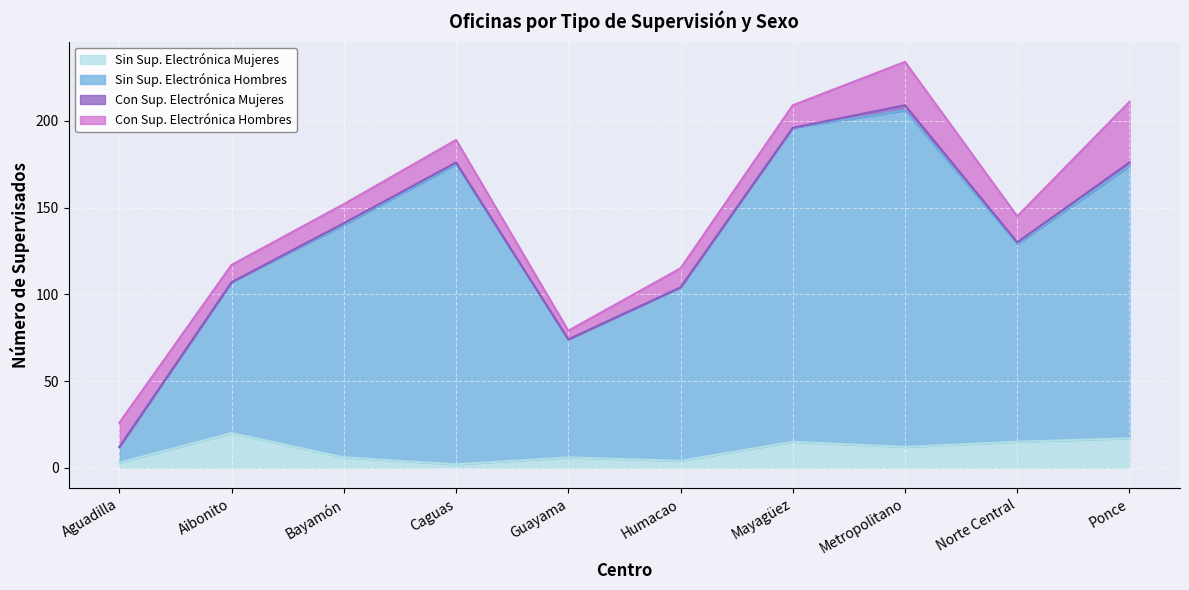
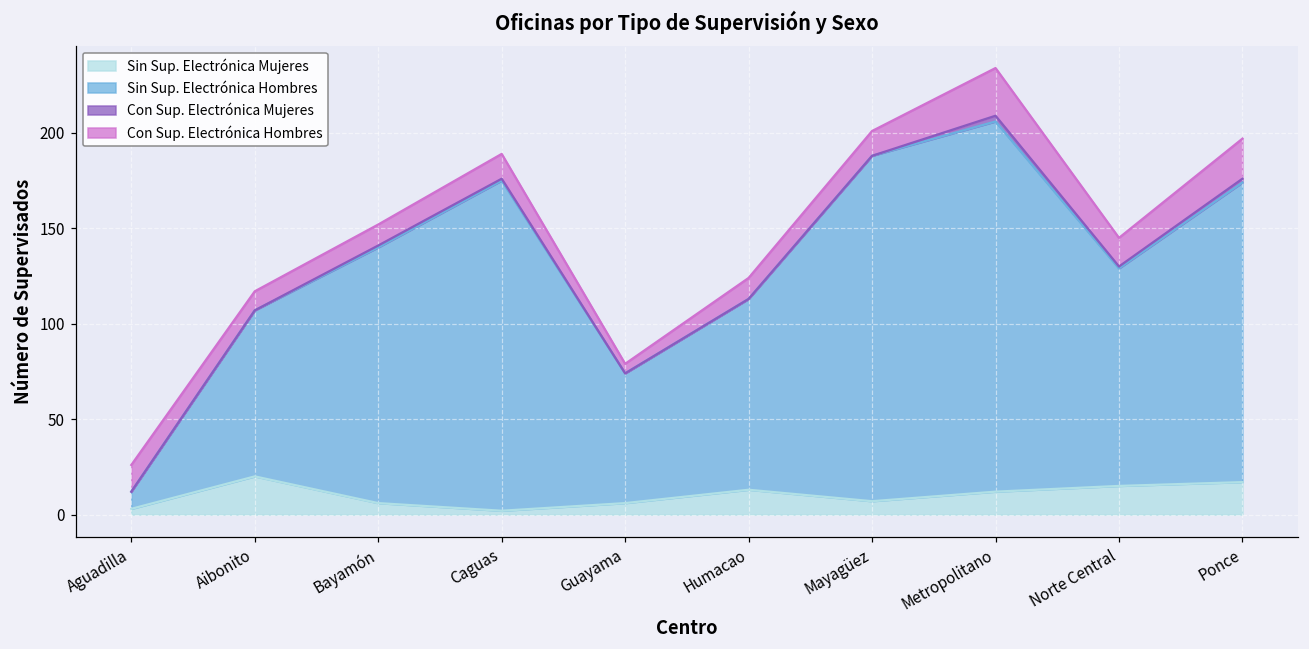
  {
    "Sin Sup. Electrónica Mujeres": {
      "Aguadilla": 3,
      "Aibonito": 20,
      "Bayamón": 6,
      "Caguas": 2,
      "Guayama": 6,
-     "Humacao": 4,
-     "Mayagüez": 15,
+     "Humacao": 13,
+     "Mayagüez": 7,
      "Metropolitano": 12,
      "Norte Central": 15,
      "Ponce": 17
    },
    "Sin Sup. Electrónica Hombres": {
      "Metropolitano": 194,
      "Ponce": 157
    },
    "Con Sup. Electrónica Mujeres": {
      "Metropolitano": 3,
      "Ponce": 2
    },
    "Con Sup. Electrónica Hombres": {
      "Aguadilla": 14,
      "Aibonito": 10,
      "Bayamón": 11,
      "Caguas": 13,
      "Guayama": 5,
      "Humacao": 11,
      "Mayagüez": 13,
      "Metropolitano": 25,
      "Norte Central": 15,
-     "Ponce": 35
+     "Ponce": 21
    }
  }
